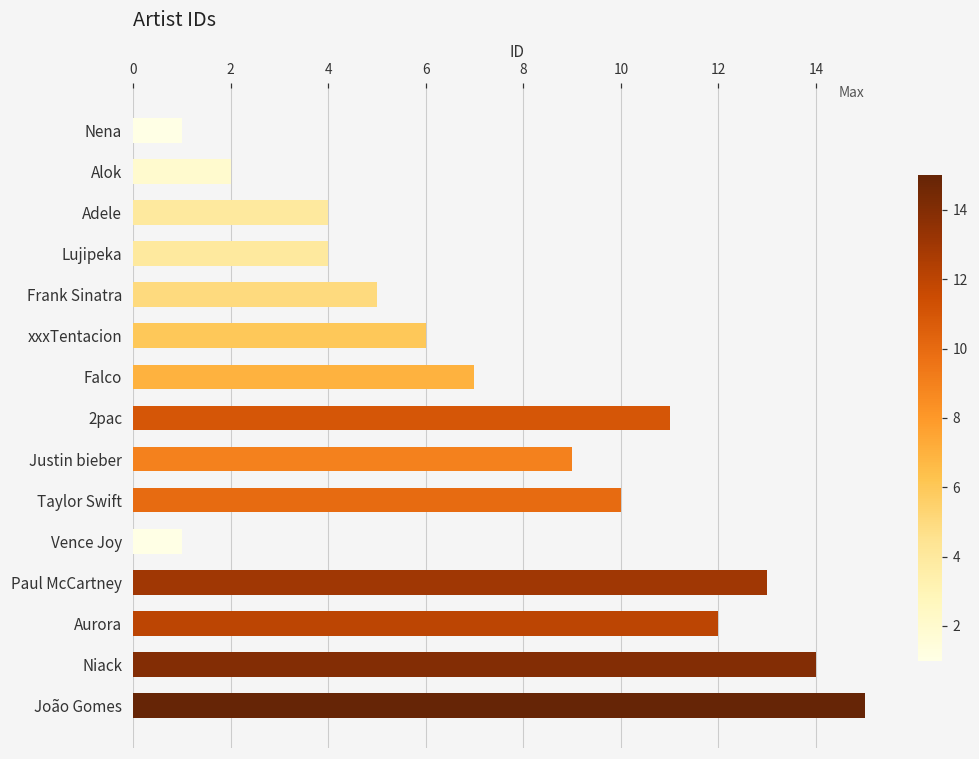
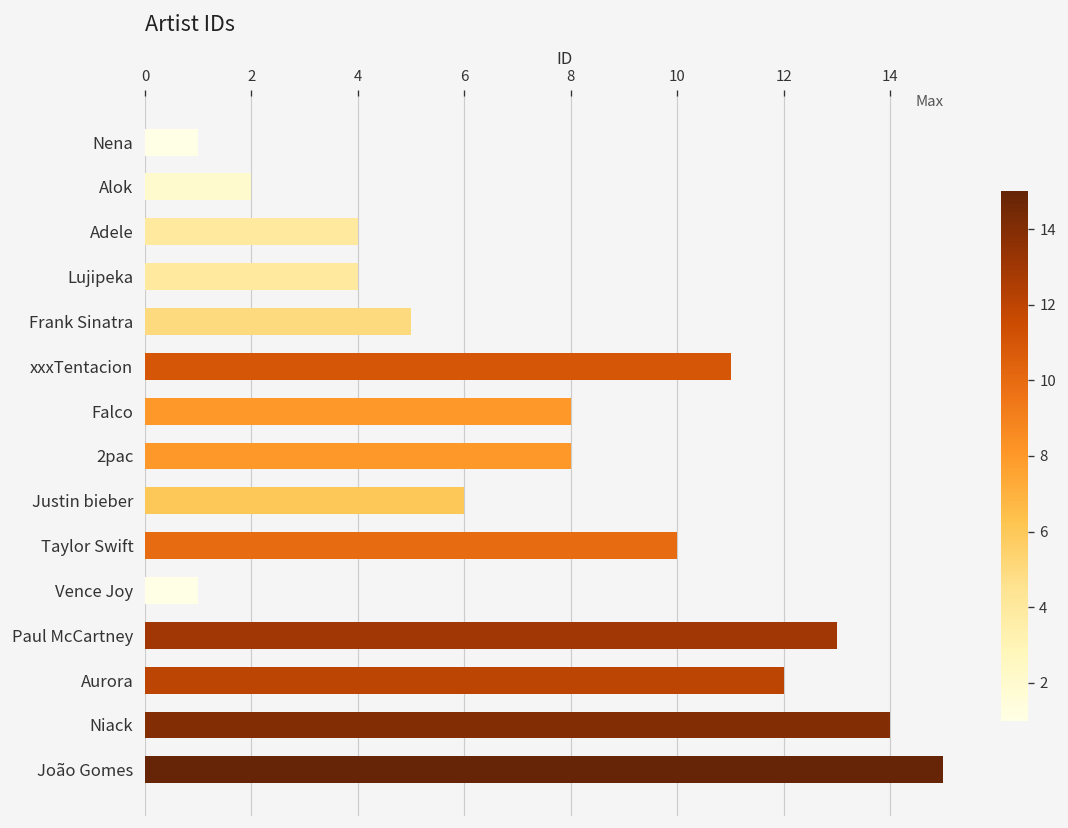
  {
    "Nena": 1,
    "Alok": 2,
    "Adele": 4,
    "Lujipeka": 4,
    "Frank Sinatra": 5,
-   "xxxTentacion": 6,
-   "Falco": 7,
-   "2pac": 11,
-   "Justin bieber": 9,
+   "xxxTentacion": 11,
+   "Falco": 8,
+   "2pac": 8,
+   "Justin bieber": 6,
    "Taylor Swift": 10,
    "Vence Joy": 1,
    "Paul McCartney": 13,
    "Aurora": 12,
    "Niack": 14,
    "João Gomes": 15
  }
